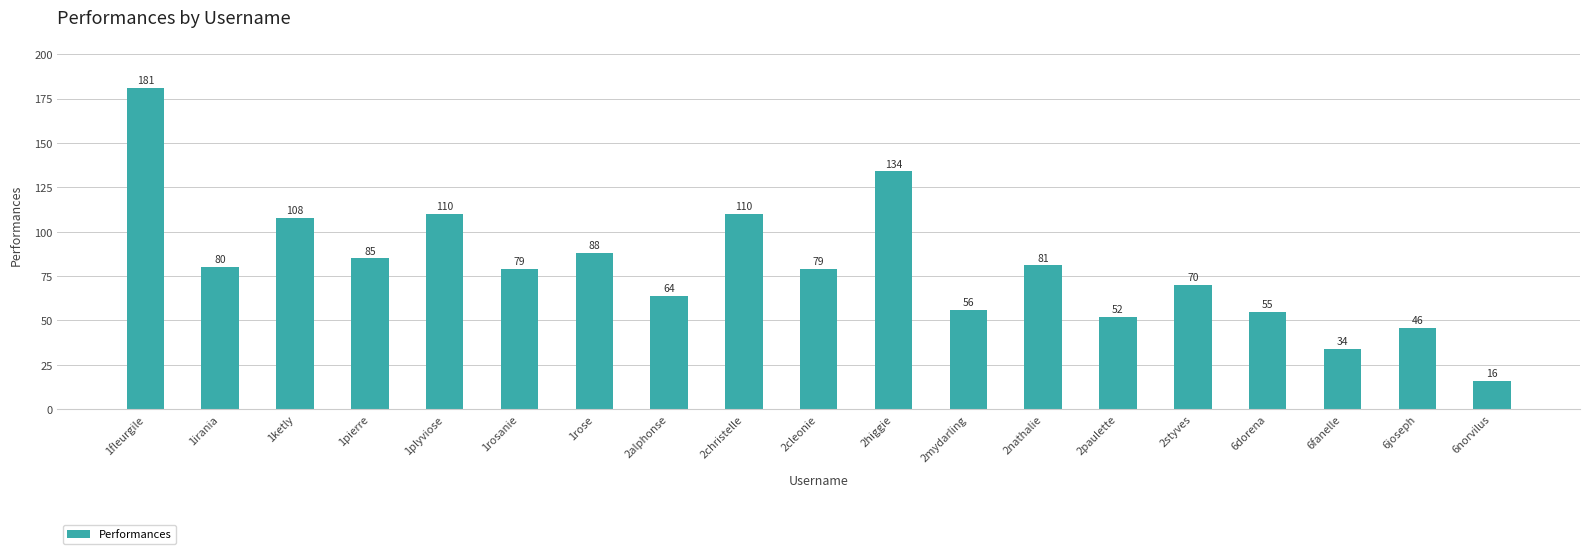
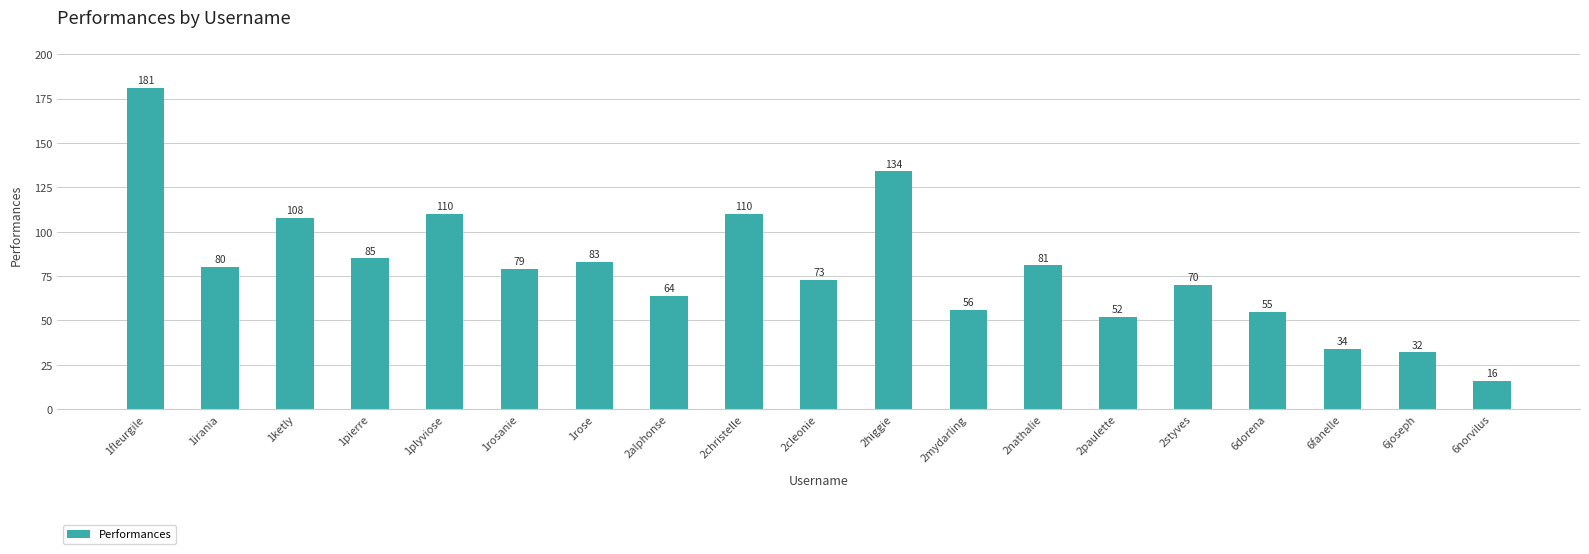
  {
    "1fleurgile": 181,
    "1irania": 80,
    "1ketly": 108,
    "1pierre": 85,
    "1plyviose": 110,
    "1rosanie": 79,
-   "1rose": 88,
+   "1rose": 83,
    "2alphonse": 64,
    "2christelle": 110,
-   "2cleonie": 79,
+   "2cleonie": 73,
    "2higgie": 134,
    "2mydarling": 56,
    "2nathalie": 81,
    "2paulette": 52,
    "2styves": 70,
    "6dorena": 55,
    "6fanelle": 34,
-   "6joseph": 46,
+   "6joseph": 32,
    "6norvilus": 16
  }
